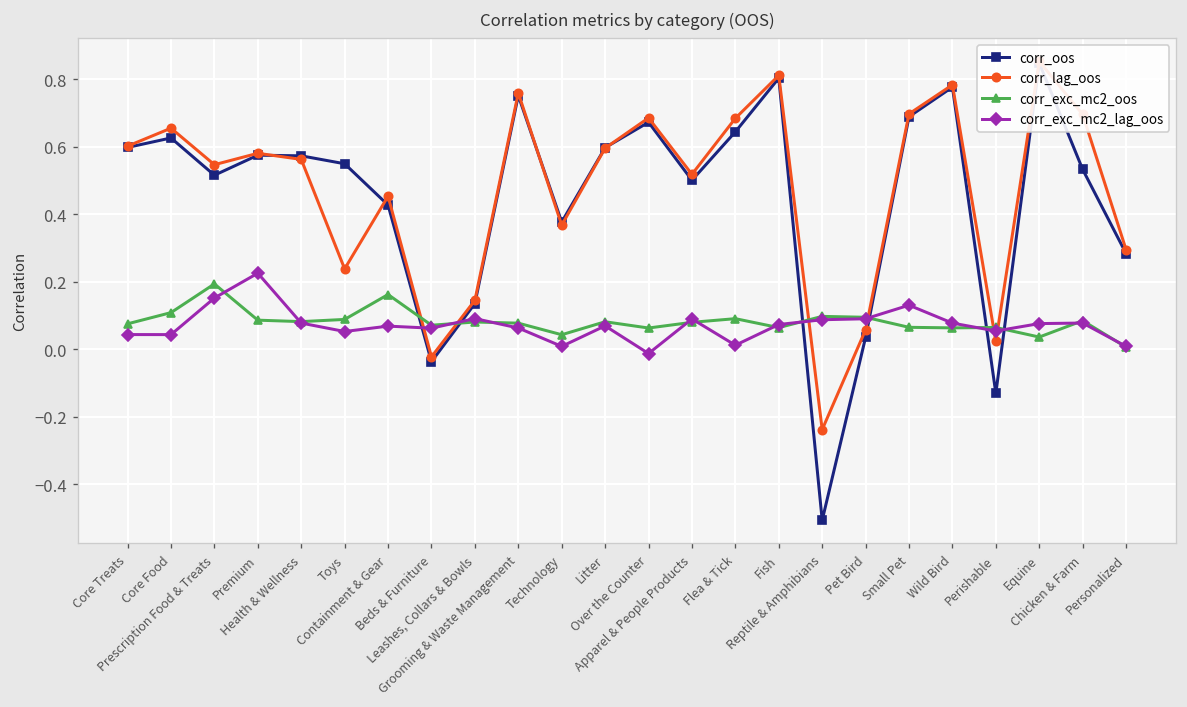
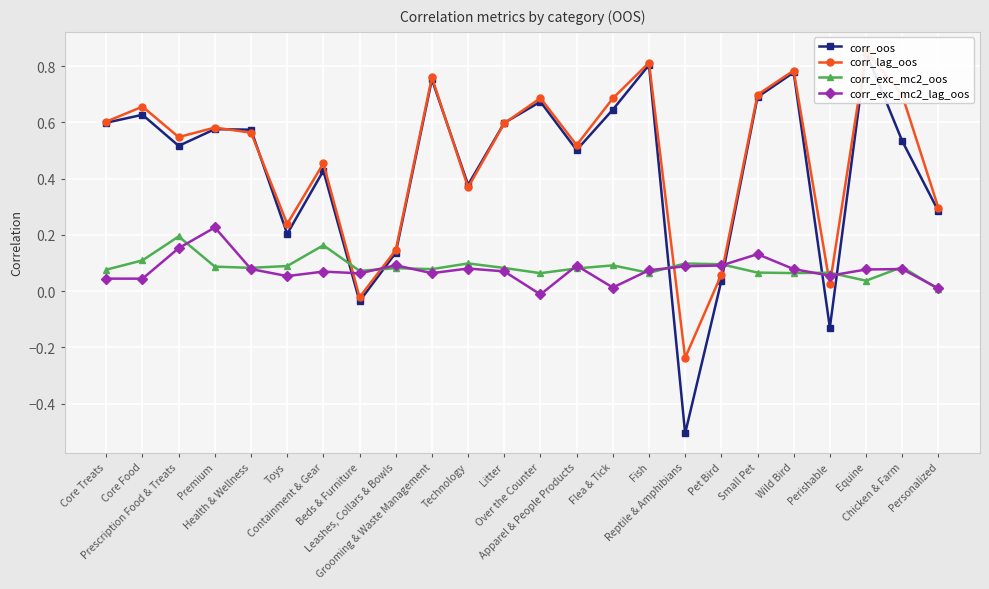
  {
    "corr_oos": {
      "Core Food": 0.63,
      "Prescription Food & Treats": 0.52,
      "Health & Wellness": 0.57,
-     "Toys": 0.55,
+     "Toys": 0.20,
      "Containment & Gear": 0.43,
      "Beds & Furniture": -0.04,
      "Leashes, Collars & Bowls": 0.14,
      "Technology": 0.38,
      "Over the Counter": 0.67,
      "Apparel & People Products": 0.50,
      "Flea & Tick": 0.64,
      "Reptile & Amphibians": -0.51,
      "Pet Bird": 0.04,
      "Perishable": -0.13,
      "Chicken & Farm": 0.53,
      "Personalized": 0.28
    },
    "corr_lag_oos": {
      "Core Food": 0.66,
      "Prescription Food & Treats": 0.55,
      "Health & Wellness": 0.56,
      "Toys": 0.24,
      "Containment & Gear": 0.45,
      "Beds & Furniture": -0.02,
      "Leashes, Collars & Bowls": 0.15,
      "Technology": 0.37,
      "Over the Counter": 0.69,
      "Apparel & People Products": 0.52,
      "Flea & Tick": 0.69,
      "Reptile & Amphibians": -0.24,
      "Pet Bird": 0.06,
      "Perishable": 0.02,
      "Personalized": 0.30
    },
    "corr_exc_mc2_oos": {
      "Core Treats": 0.08,
      "Core Food": 0.11,
      "Prescription Food & Treats": 0.19,
      "Premium": 0.09,
      "Toys": 0.09,
      "Containment & Gear": 0.16,
      "Leashes, Collars & Bowls": 0.08,
      "Grooming & Waste Management": 0.08,
-     "Technology": 0.04,
+     "Technology": 0.10,
      "Litter": 0.08,
      "Over the Counter": 0.06,
      "Apparel & People Products": 0.08,
      "Flea & Tick": 0.09,
      "Reptile & Amphibians": 0.10,
      "Small Pet": 0.07,
      "Wild Bird": 0.06,
      "Perishable": 0.07,
      "Equine": 0.04
    },
    "corr_exc_mc2_lag_oos": {
      "Core Treats": 0.04,
      "Core Food": 0.04,
      "Prescription Food & Treats": 0.15,
      "Premium": 0.23,
      "Toys": 0.05,
      "Containment & Gear": 0.07,
      "Leashes, Collars & Bowls": 0.09,
      "Grooming & Waste Management": 0.06,
-     "Technology": 0.01,
+     "Technology": 0.08,
      "Litter": 0.07,
      "Over the Counter": -0.01,
      "Apparel & People Products": 0.09,
      "Flea & Tick": 0.01,
      "Reptile & Amphibians": 0.09,
      "Small Pet": 0.13,
      "Wild Bird": 0.08,
      "Perishable": 0.05,
      "Equine": 0.08
    }
  }
